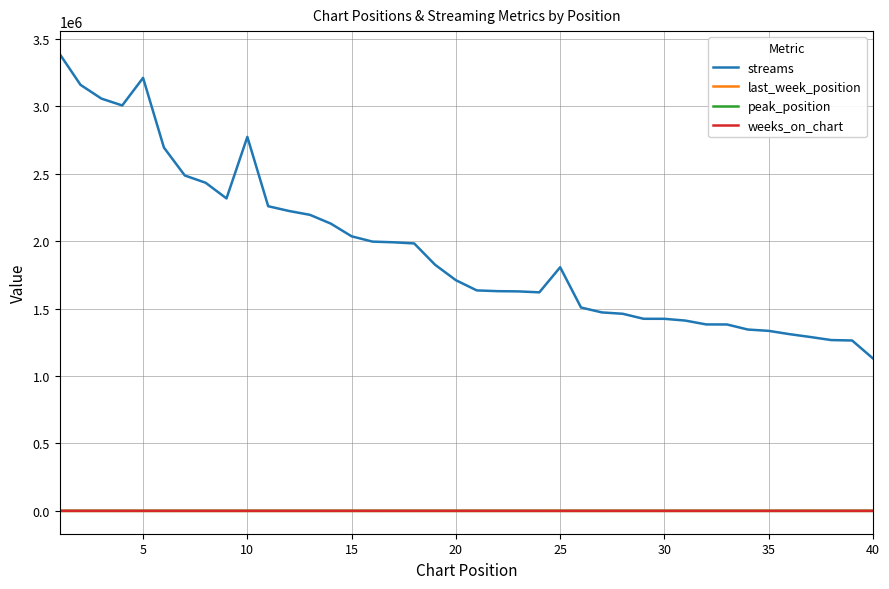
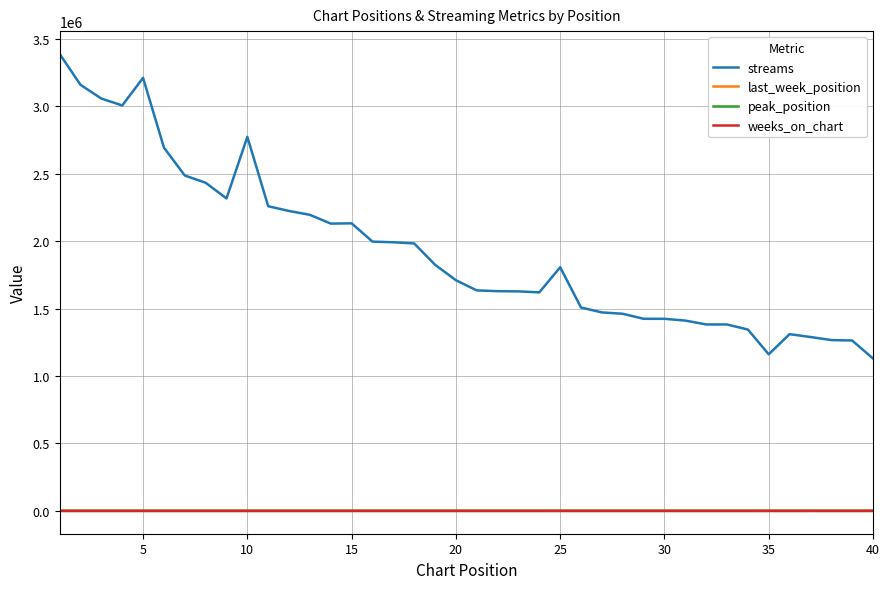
  {
    "streams": {
      "5": 3210000,
      "10": 2770000,
-     "15": 2040000,
+     "15": 2130000,
      "20": 1710000,
      "25": 1810000,
      "30": 1420000,
-     "35": 1340000,
+     "35": 1160000,
      "40": 1130000
    },
    "weeks_on_chart": {
      "5": 0,
      "10": 0,
      "15": 0,
      "20": 0,
      "25": 0,
      "30": 0,
      "35": 0,
      "40": 0
    }
  }
